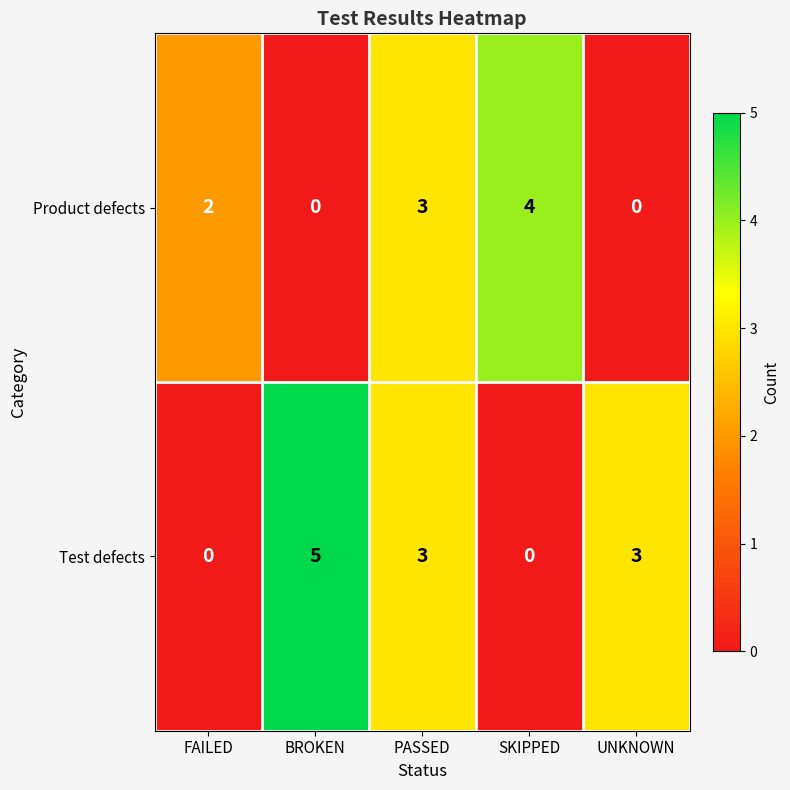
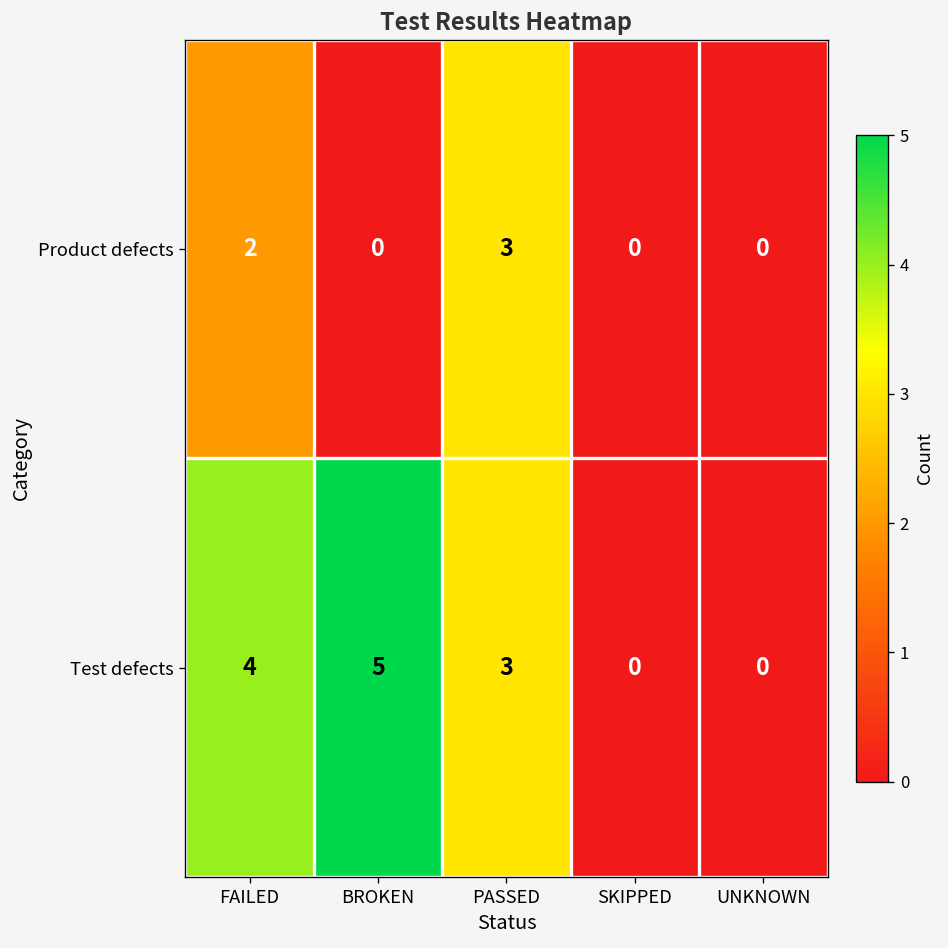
  {
    "Product defects": {
      "FAILED": 2,
      "BROKEN": 0,
      "PASSED": 3,
-     "SKIPPED": 4,
+     "SKIPPED": 0,
      "UNKNOWN": 0
    },
    "Test defects": {
-     "FAILED": 0,
+     "FAILED": 4,
      "BROKEN": 5,
      "PASSED": 3,
      "SKIPPED": 0,
-     "UNKNOWN": 3
+     "UNKNOWN": 0
    }
  }
